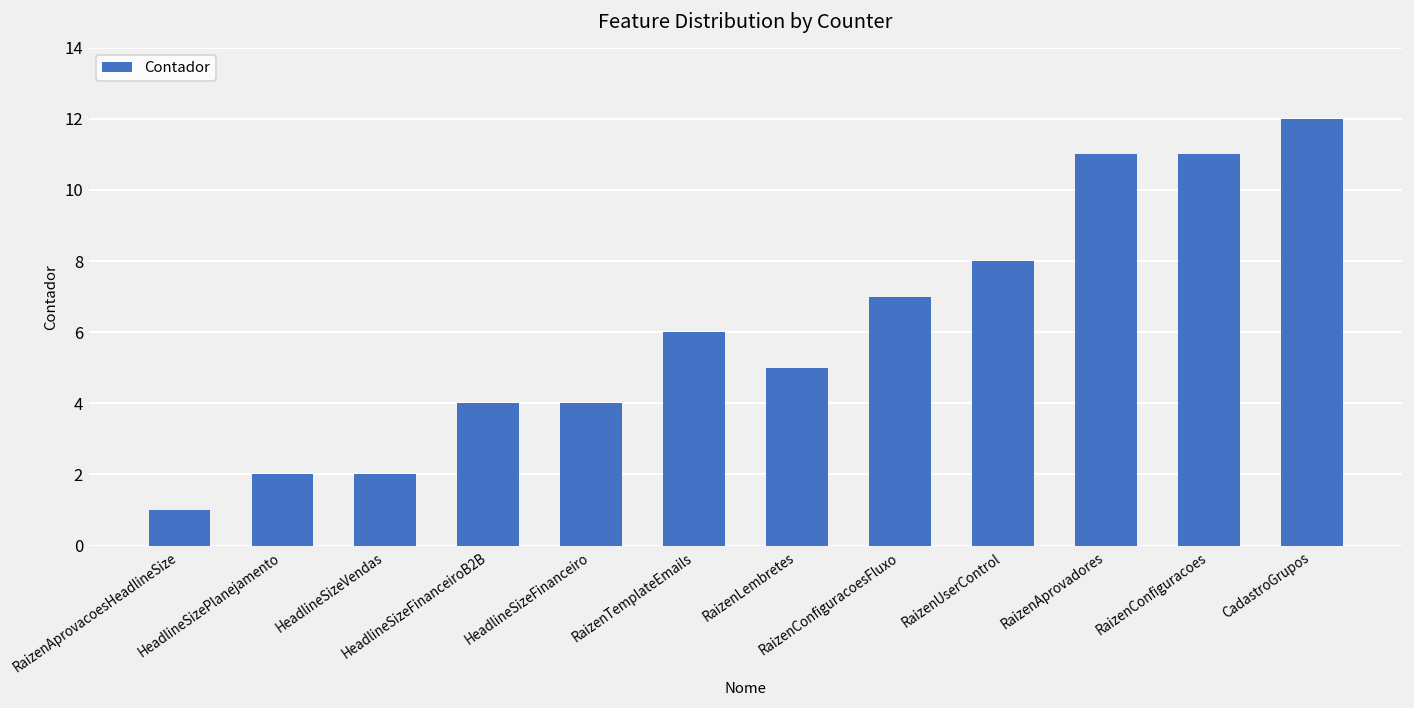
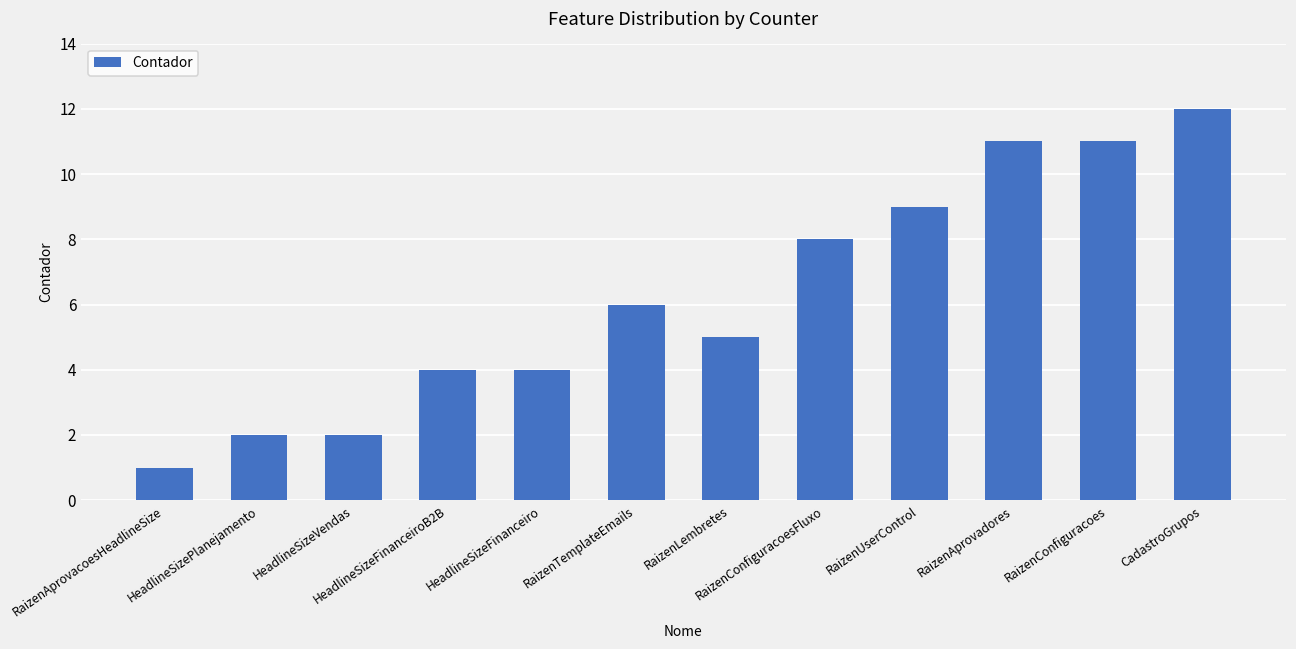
  {
    "RaizenAprovacoesHeadlineSize": 1,
    "HeadlineSizePlanejamento": 2,
    "HeadlineSizeVendas": 2,
    "HeadlineSizeFinanceiroB2B": 4,
    "HeadlineSizeFinanceiro": 4,
    "RaizenTemplateEmails": 6,
    "RaizenLembretes": 5,
-   "RaizenConfiguracoesFluxo": 7,
-   "RaizenUserControl": 8,
+   "RaizenConfiguracoesFluxo": 8,
+   "RaizenUserControl": 9,
    "RaizenAprovadores": 11,
    "RaizenConfiguracoes": 11,
    "CadastroGrupos": 12
  }
